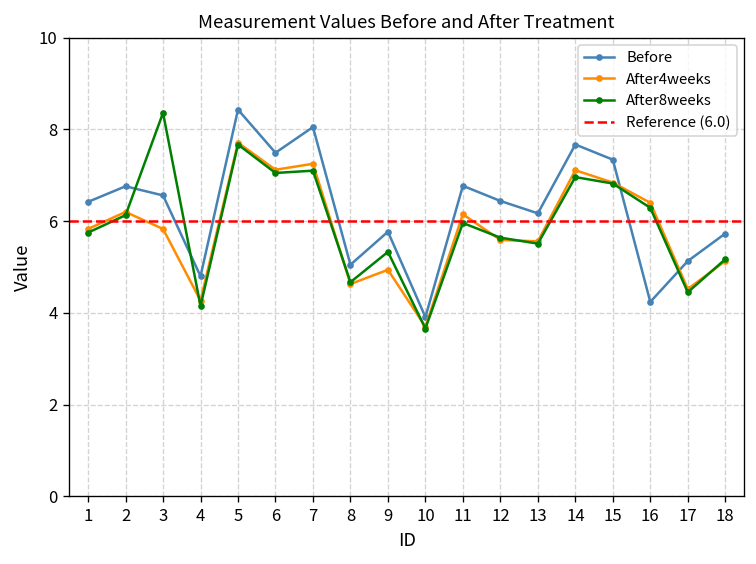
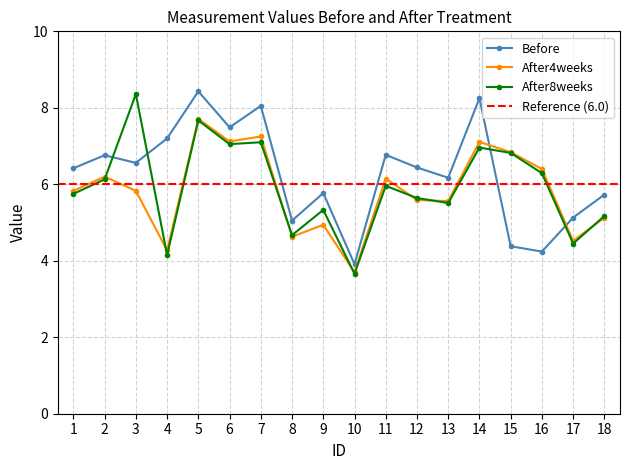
  {
    "Before": {
      "1": 6.4,
      "2": 6.8,
      "3": 6.6,
-     "4": 4.8,
+     "4": 7.2,
      "5": 8.4,
      "6": 7.5,
      "7": 8.1,
      "8": 5.1,
      "9": 5.8,
      "10": 3.9,
      "11": 6.8,
      "12": 6.4,
      "13": 6.2,
-     "14": 7.7,
-     "15": 7.3,
+     "14": 8.3,
+     "15": 4.4,
      "16": 4.2,
      "17": 5.1,
      "18": 5.7
    },
    "After4weeks": {
      "1": 5.8,
      "2": 6.2,
      "3": 5.8,
      "4": 4.3,
      "6": 7.1,
      "7": 7.3,
      "9": 4.9,
      "11": 6.2,
      "14": 7.1,
      "16": 6.4,
      "17": 4.5
    },
    "After8weeks": {
      "1": 5.8,
      "2": 6.1,
      "3": 8.4,
      "4": 4.2,
      "6": 7.1,
      "7": 7.1,
      "9": 5.3,
      "11": 6.0,
      "14": 7.0,
      "16": 6.3,
      "17": 4.5
    }
  }
